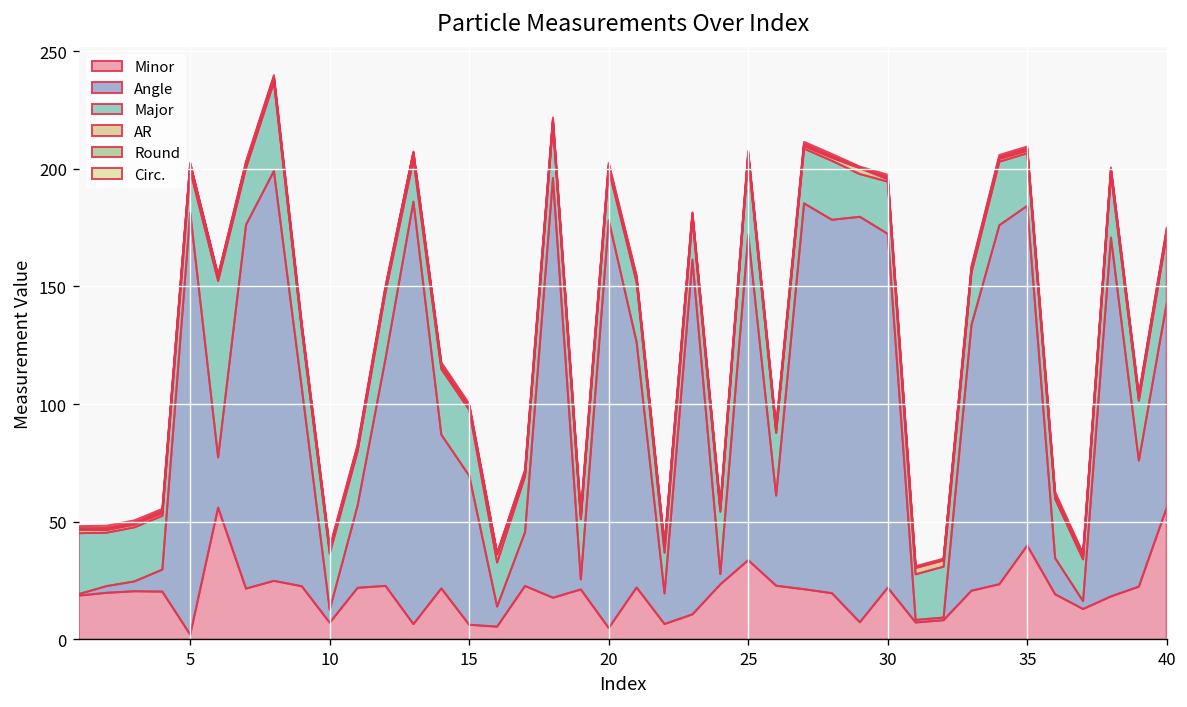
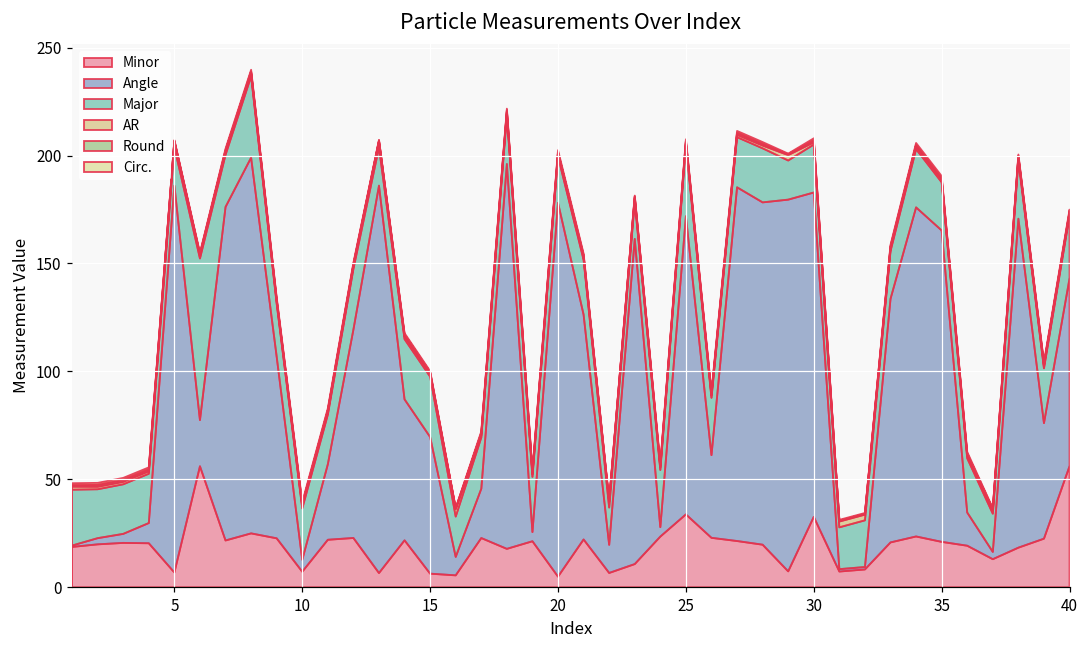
  {
    "Minor": {
-     "5": 2,
+     "5": 7,
      "10": 7,
      "15": 6,
      "20": 5,
      "25": 34,
-     "30": 22,
-     "35": 40,
+     "30": 33,
+     "35": 21,
      "40": 56
    }
  }
